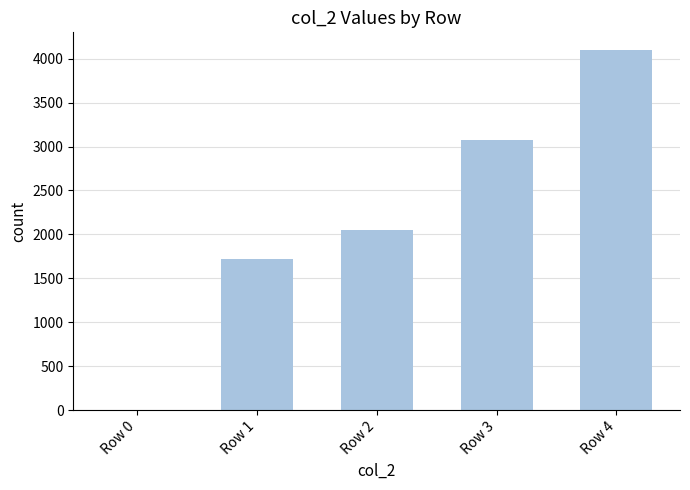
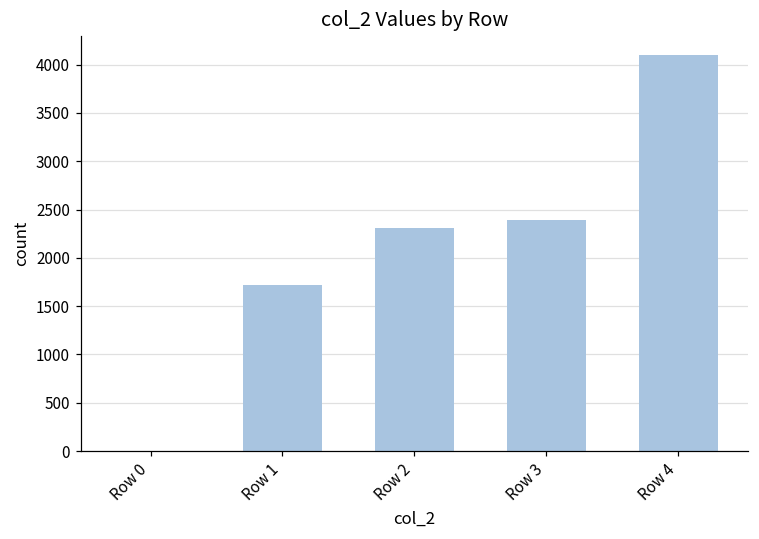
  {
    "Row 0": 0,
    "Row 1": 1700,
-   "Row 2": 2000,
-   "Row 3": 3100,
+   "Row 2": 2300,
+   "Row 3": 2400,
    "Row 4": 4100
  }
